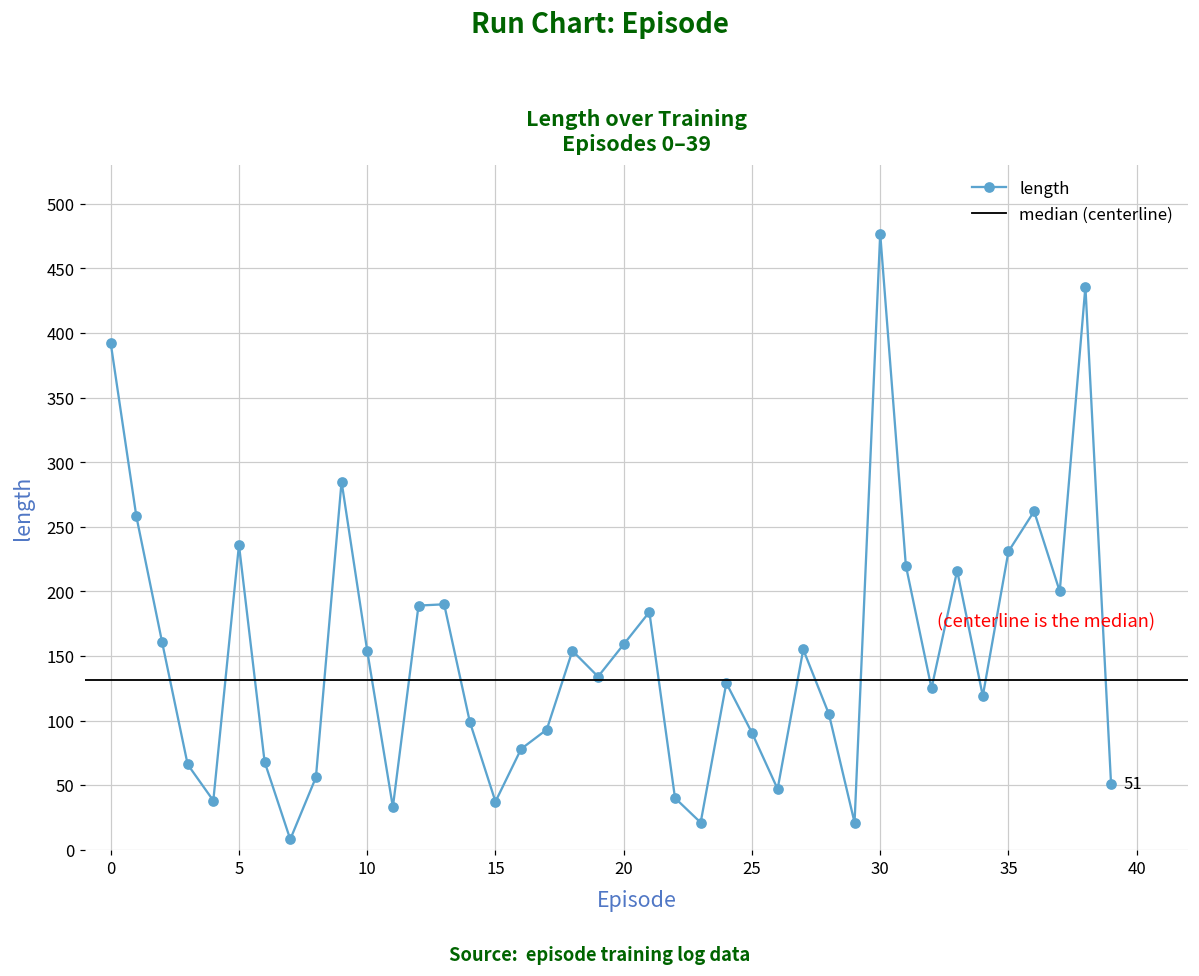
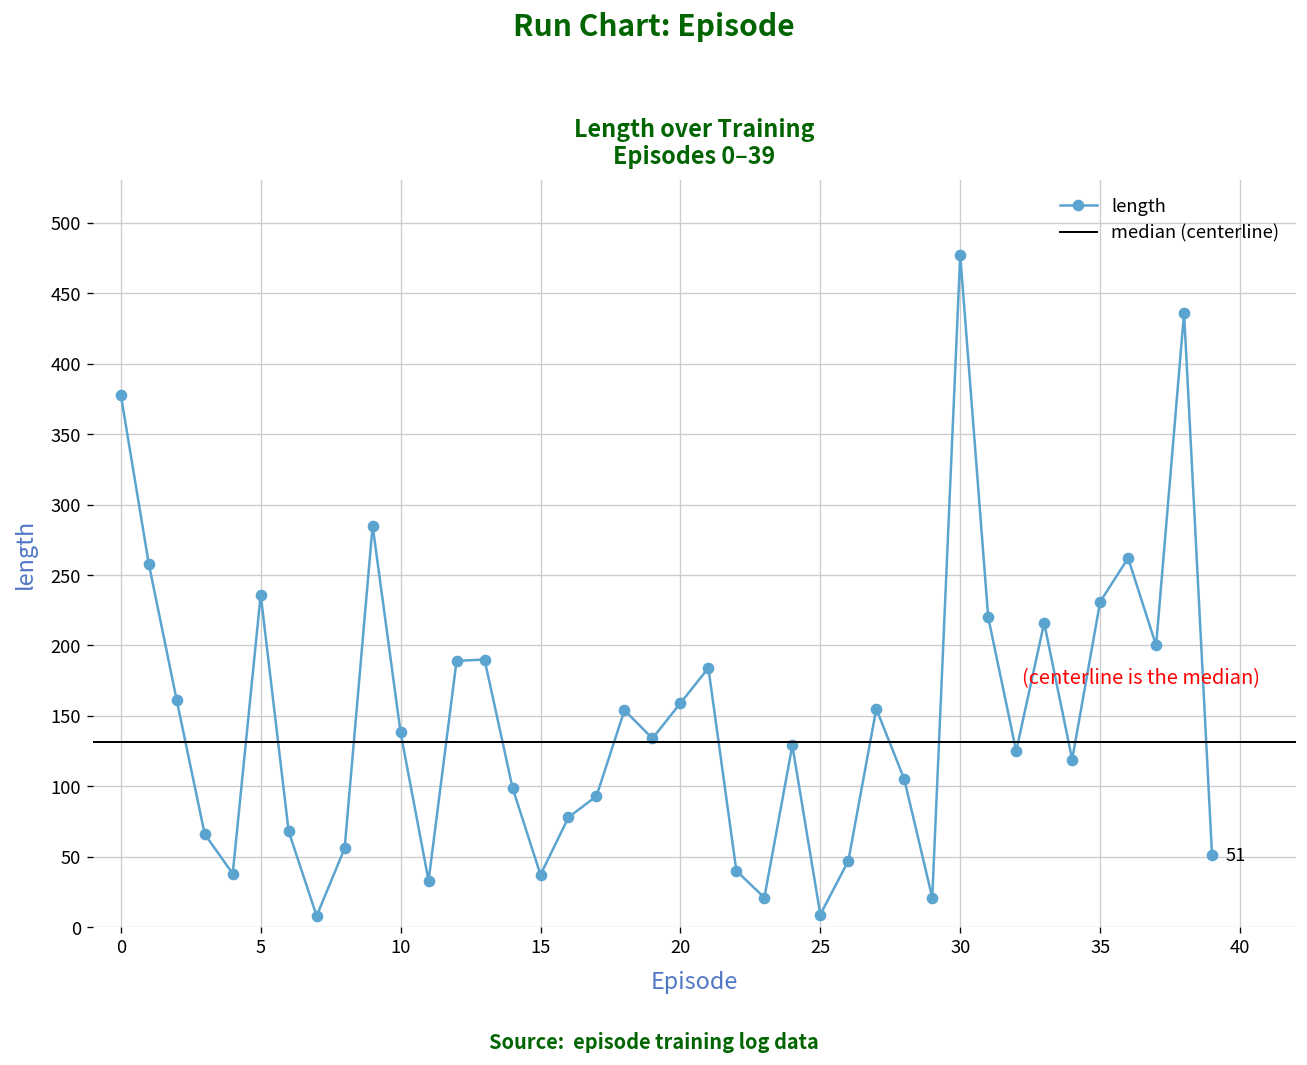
  {
-   "0": 392,
+   "0": 378,
    "5": 236,
-   "10": 154,
+   "10": 138,
    "15": 37,
    "20": 159,
-   "25": 91,
+   "25": 9,
    "30": 477,
    "35": 231
  }
